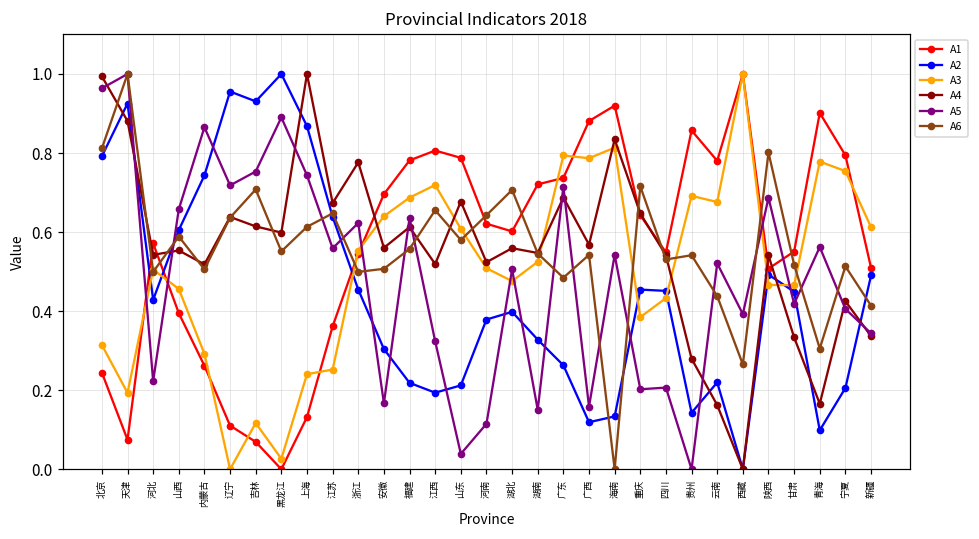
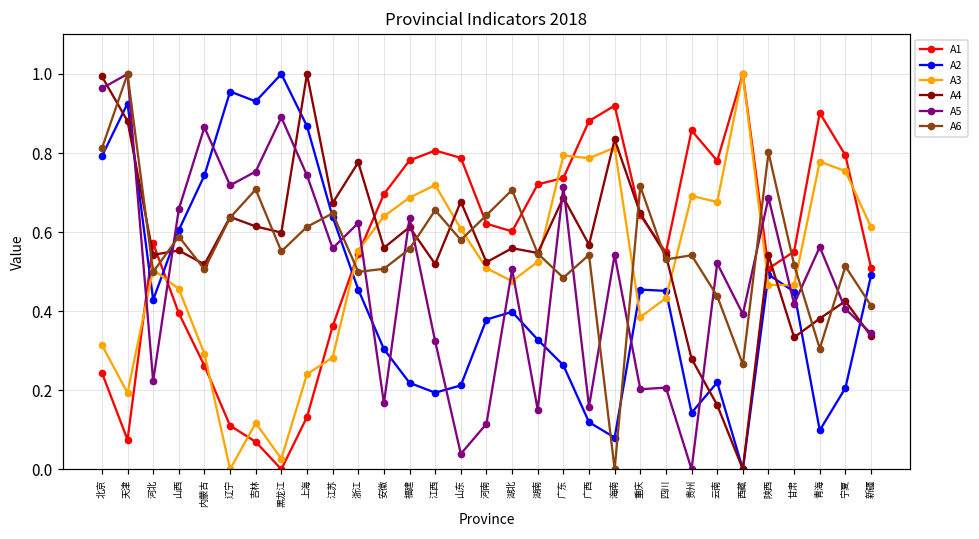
  {
    "A1": {
      "北京": 0.24,
      "天津": 0.07,
      "河北": 0.57,
      "山西": 0.40,
      "内蒙古": 0.26,
      "辽宁": 0.11,
      "吉林": 0.07,
      "黑龙江": 0.00,
      "上海": 0.13,
      "江苏": 0.36,
      "浙江": 0.55,
      "安徽": 0.70,
      "福建": 0.78,
      "江西": 0.81,
      "山东": 0.79,
      "河南": 0.62,
      "湖北": 0.60,
      "湖南": 0.72,
      "广东": 0.74,
      "广西": 0.88,
      "海南": 0.92,
      "四川": 0.55,
      "贵州": 0.86,
      "云南": 0.78,
      "陕西": 0.51,
      "甘肃": 0.55,
      "青海": 0.90,
      "宁夏": 0.79,
      "新疆": 0.51
    },
    "A2": {
      "北京": 0.79,
      "天津": 0.93,
      "河北": 0.43,
      "山西": 0.60,
      "内蒙古": 0.74,
      "辽宁": 0.96,
      "吉林": 0.93,
      "黑龙江": 1.00,
      "上海": 0.87,
      "江苏": 0.64,
      "浙江": 0.45,
      "安徽": 0.30,
      "福建": 0.22,
      "江西": 0.19,
      "山东": 0.21,
      "河南": 0.38,
      "湖北": 0.40,
      "湖南": 0.33,
      "广东": 0.26,
      "广西": 0.12,
-     "海南": 0.13,
+     "海南": 0.08,
      "重庆": 0.45,
      "四川": 0.45,
      "贵州": 0.14,
      "云南": 0.22,
      "陕西": 0.49,
      "甘肃": 0.45,
      "青海": 0.10,
      "宁夏": 0.21,
      "新疆": 0.49
    },
    "A3": {
      "北京": 0.31,
      "天津": 0.19,
      "山西": 0.46,
      "内蒙古": 0.29,
      "辽宁": 0.00,
      "吉林": 0.12,
      "黑龙江": 0.03,
      "上海": 0.24,
-     "江苏": 0.25,
+     "江苏": 0.28,
      "浙江": 0.55,
      "安徽": 0.64,
      "福建": 0.69,
      "江西": 0.72,
      "山东": 0.61,
      "河南": 0.51,
      "湖北": 0.48,
      "湖南": 0.52,
      "广东": 0.79,
      "广西": 0.79,
      "海南": 0.81,
      "重庆": 0.38,
      "四川": 0.43,
      "贵州": 0.69,
      "云南": 0.68,
      "陕西": 0.47,
      "甘肃": 0.47,
      "青海": 0.78,
      "宁夏": 0.75,
      "新疆": 0.61
    },
    "A4": {
      "北京": 0.99,
      "天津": 0.88,
      "河北": 0.54,
      "山西": 0.55,
      "内蒙古": 0.52,
      "吉林": 0.61,
      "黑龙江": 0.60,
      "上海": 1.00,
      "江苏": 0.67,
      "浙江": 0.78,
      "安徽": 0.56,
      "福建": 0.61,
      "江西": 0.52,
      "山东": 0.68,
      "河南": 0.52,
      "湖北": 0.56,
      "广东": 0.69,
      "广西": 0.57,
      "海南": 0.83,
      "四川": 0.54,
      "贵州": 0.28,
      "云南": 0.16,
      "陕西": 0.54,
      "甘肃": 0.33,
-     "青海": 0.17,
+     "青海": 0.38,
      "宁夏": 0.43,
      "新疆": 0.34
    },
    "A5": {
      "北京": 0.96,
      "河北": 0.22,
      "山西": 0.66,
      "内蒙古": 0.87,
      "辽宁": 0.72,
      "吉林": 0.75,
      "黑龙江": 0.89,
      "上海": 0.74,
      "江苏": 0.56,
      "浙江": 0.62,
      "安徽": 0.17,
      "福建": 0.64,
      "江西": 0.32,
      "山东": 0.04,
      "河南": 0.11,
      "湖北": 0.51,
      "湖南": 0.15,
      "广东": 0.71,
      "广西": 0.16,
      "海南": 0.54,
      "重庆": 0.20,
      "四川": 0.21,
      "贵州": 0.00,
      "云南": 0.52,
      "西藏": 0.39,
      "陕西": 0.69,
      "甘肃": 0.42,
      "青海": 0.56,
      "宁夏": 0.41,
      "新疆": 0.34
    },
    "A6": {
      "北京": 0.81,
      "山西": 0.59,
      "内蒙古": 0.51,
      "吉林": 0.71,
      "黑龙江": 0.55,
      "上海": 0.61,
      "江苏": 0.65,
      "浙江": 0.50,
      "安徽": 0.51,
      "福建": 0.56,
      "江西": 0.66,
      "山东": 0.58,
      "河南": 0.64,
      "湖北": 0.71,
      "广东": 0.48,
      "广西": 0.54,
      "海南": 0.00,
      "重庆": 0.72,
      "四川": 0.53,
      "贵州": 0.54,
      "云南": 0.44,
      "西藏": 0.27,
      "陕西": 0.80,
      "甘肃": 0.52,
      "青海": 0.31,
      "宁夏": 0.51,
      "新疆": 0.41
    }
  }
